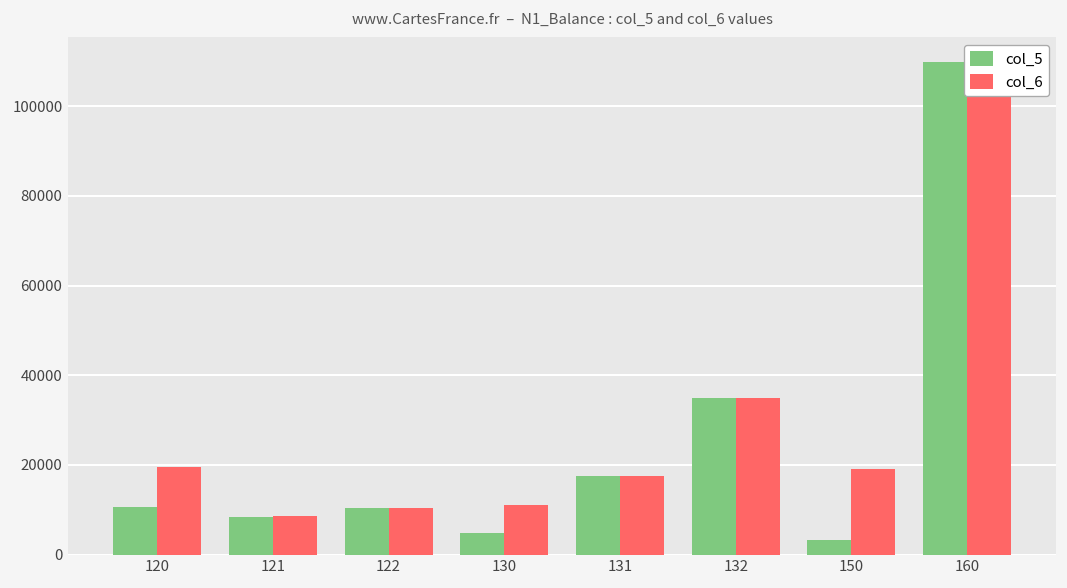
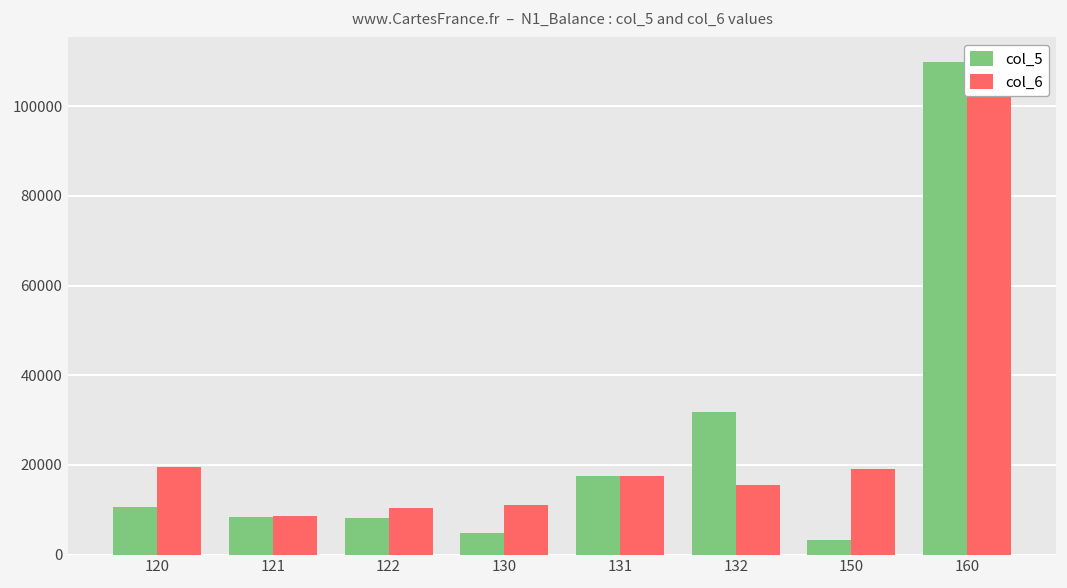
  {
    "col_5": {
      "120": 10000,
      "121": 8000,
-     "122": 10000,
+     "122": 8000,
      "130": 5000,
      "131": 18000,
-     "132": 35000,
+     "132": 32000,
      "150": 3000,
      "160": 110000
    },
    "col_6": {
      "120": 20000,
      "121": 9000,
      "122": 10000,
      "130": 11000,
      "131": 18000,
-     "132": 35000,
+     "132": 16000,
      "150": 19000
    }
  }
